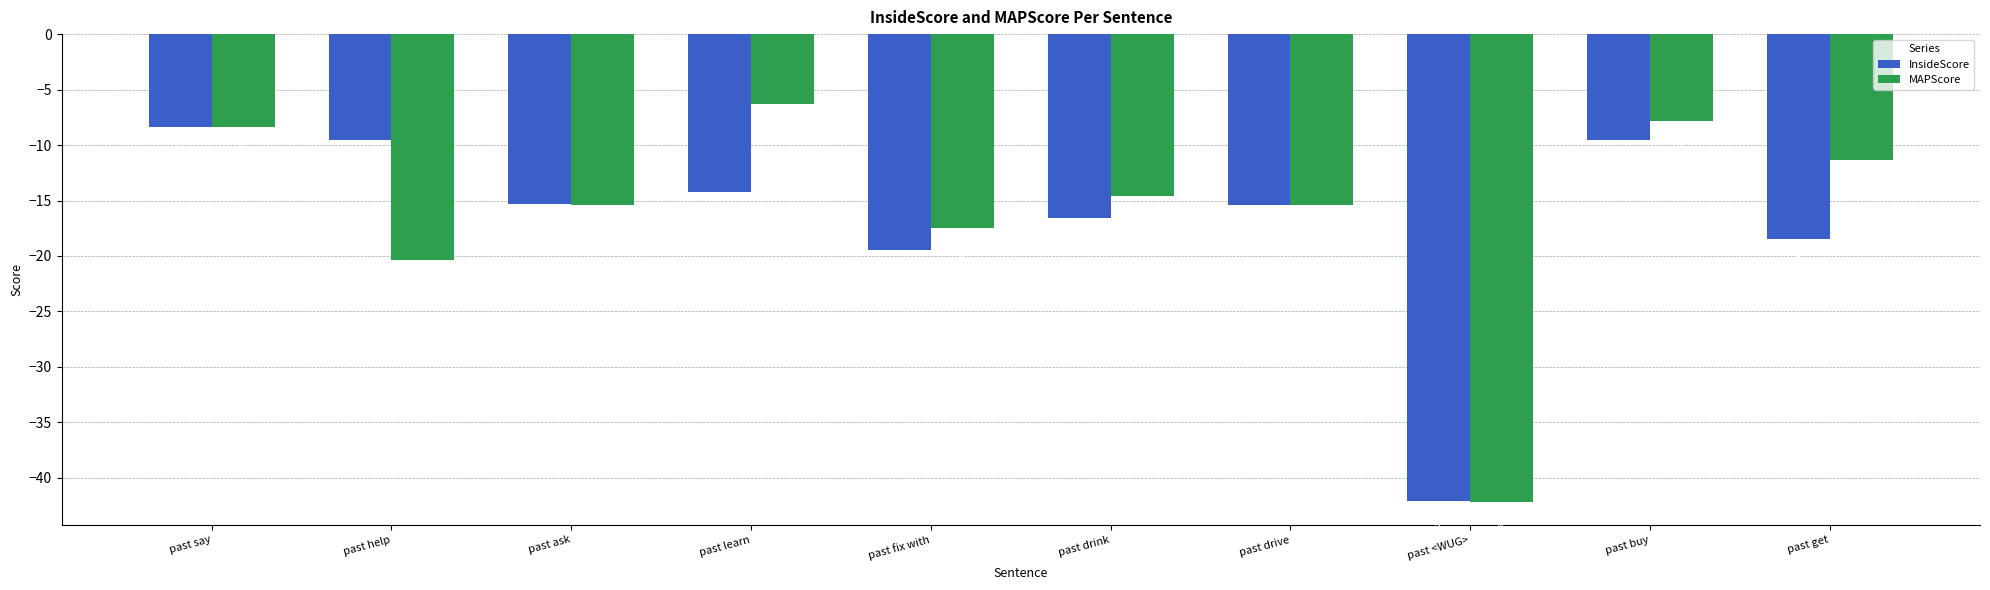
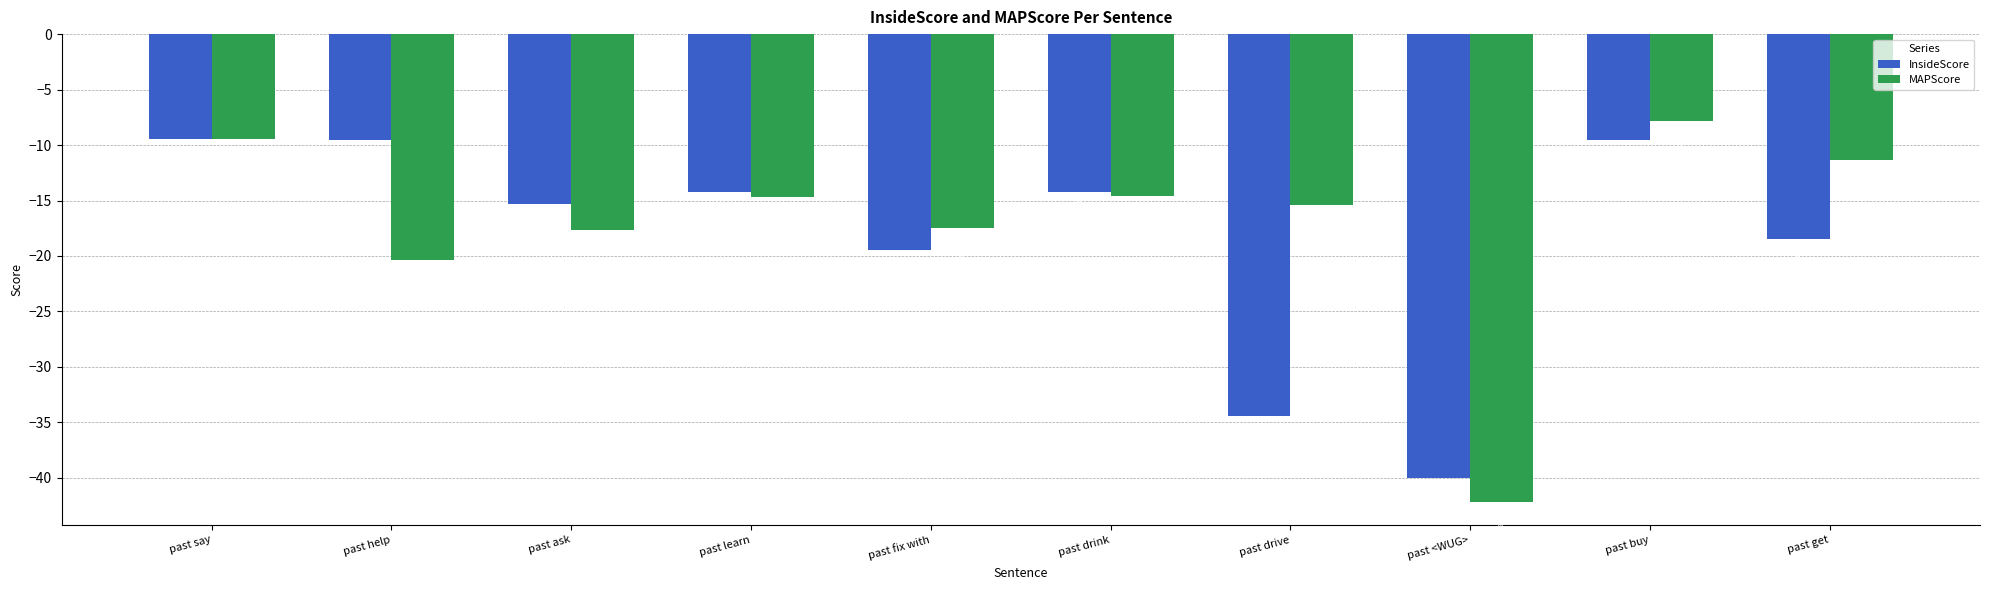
  {
    "InsideScore": {
-     "past say": -8.4,
+     "past say": -9.5,
      "past help": -9.6,
      "past ask": -15.3,
      "past learn": -14.3,
      "past fix with": -19.4,
-     "past drink": -16.6,
-     "past drive": -15.4,
-     "past <WUG>": -42.1,
+     "past drink": -14.2,
+     "past drive": -34.5,
+     "past <WUG>": -40.0,
      "past buy": -9.6,
      "past get": -18.5
    },
    "MAPScore": {
-     "past say": -8.4,
+     "past say": -9.5,
      "past help": -20.4,
-     "past ask": -15.4,
-     "past learn": -6.3,
+     "past ask": -17.7,
+     "past learn": -14.7,
      "past fix with": -17.5,
      "past drink": -14.6,
      "past drive": -15.4,
      "past <WUG>": -42.1,
      "past buy": -7.8,
      "past get": -11.3
    }
  }
